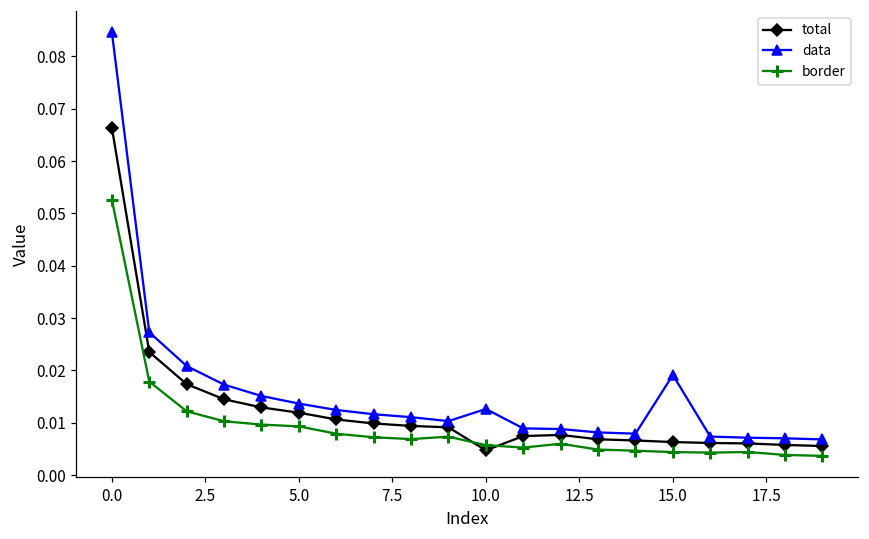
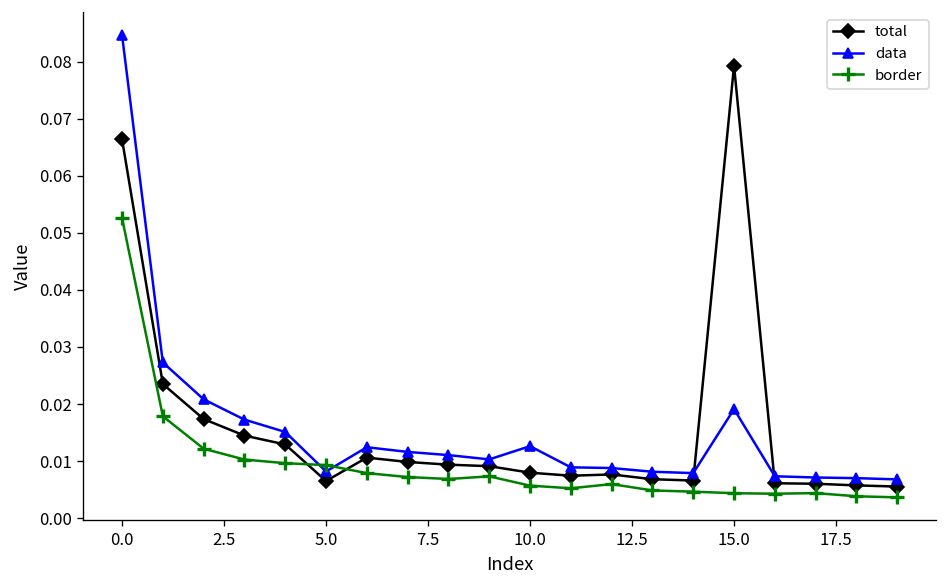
  {
    "total": {
      "0.0": 0.066,
-     "5.0": 0.012,
-     "10.0": 0.005,
-     "15.0": 0.006
+     "5.0": 0.007,
+     "10.0": 0.008,
+     "15.0": 0.079
    },
    "data": {
      "0.0": 0.085,
-     "5.0": 0.014,
+     "5.0": 0.008,
      "10.0": 0.013,
      "15.0": 0.019
    },
    "border": {
      "0.0": 0.053,
      "5.0": 0.009,
      "10.0": 0.006,
      "15.0": 0.004
    }
  }
